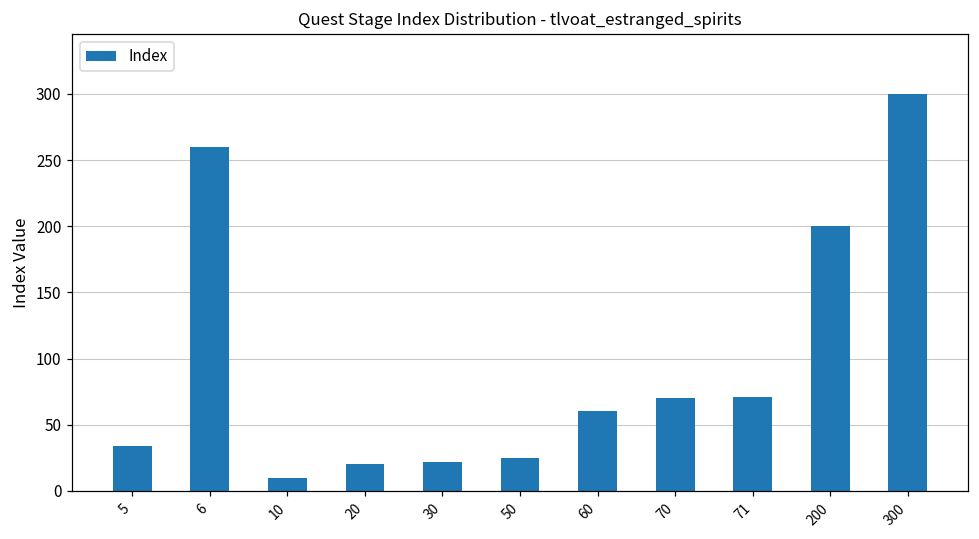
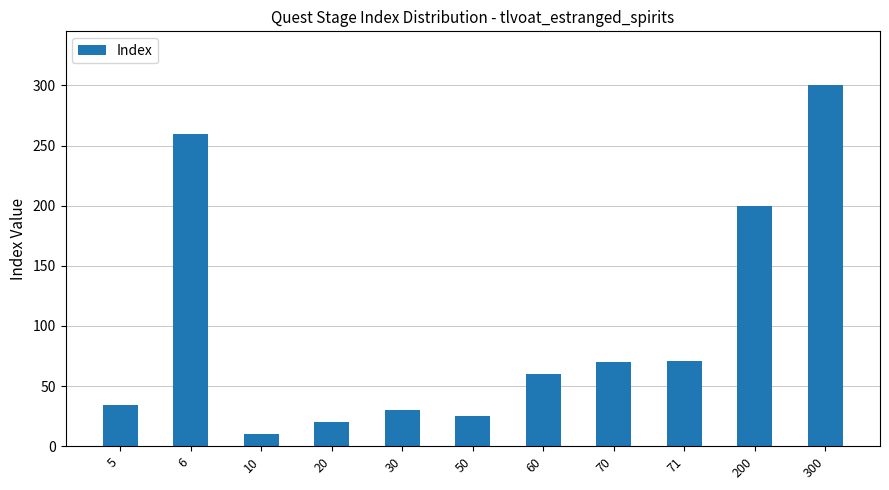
  {
    "5": 34,
    "6": 260,
    "10": 10,
    "20": 20,
-   "30": 22,
+   "30": 30,
    "50": 25,
    "60": 60,
    "70": 70,
    "71": 71,
    "200": 200,
    "300": 300
  }
